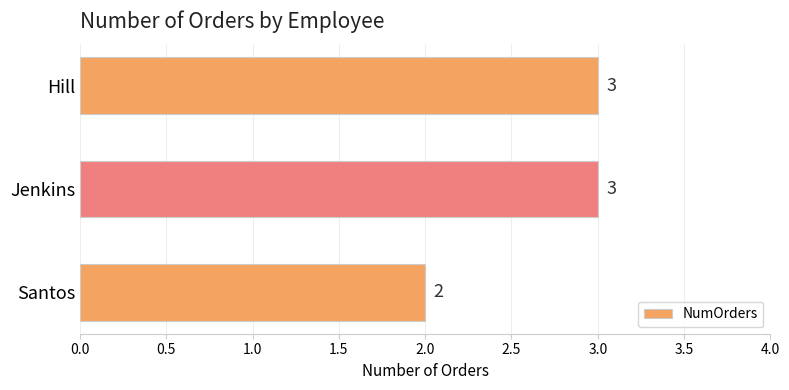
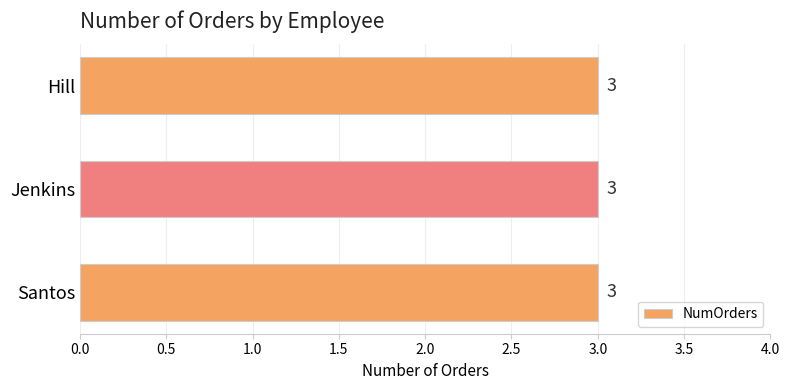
  {
    "Hill": 3,
    "Jenkins": 3,
-   "Santos": 2
+   "Santos": 3
  }
